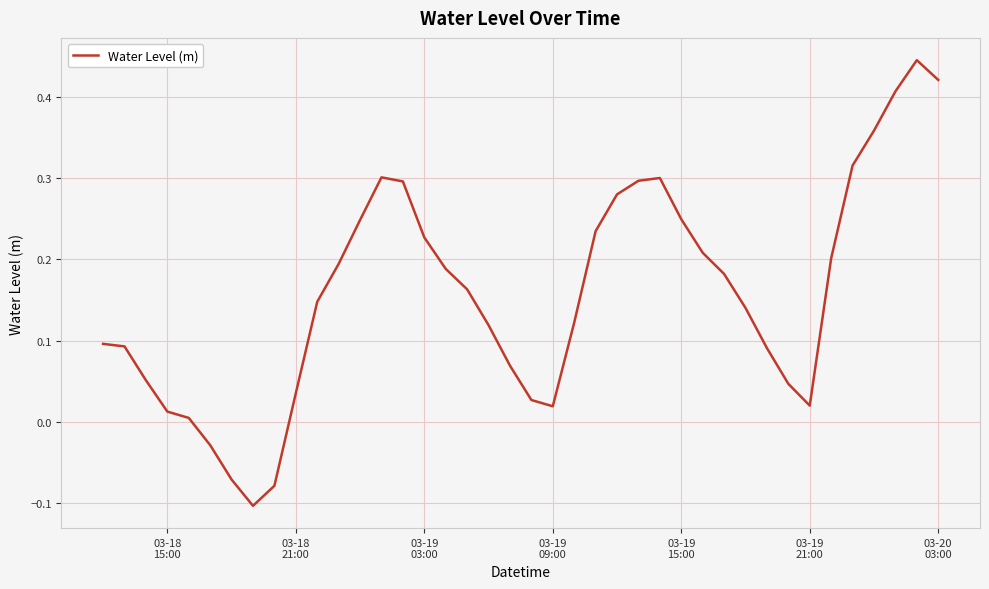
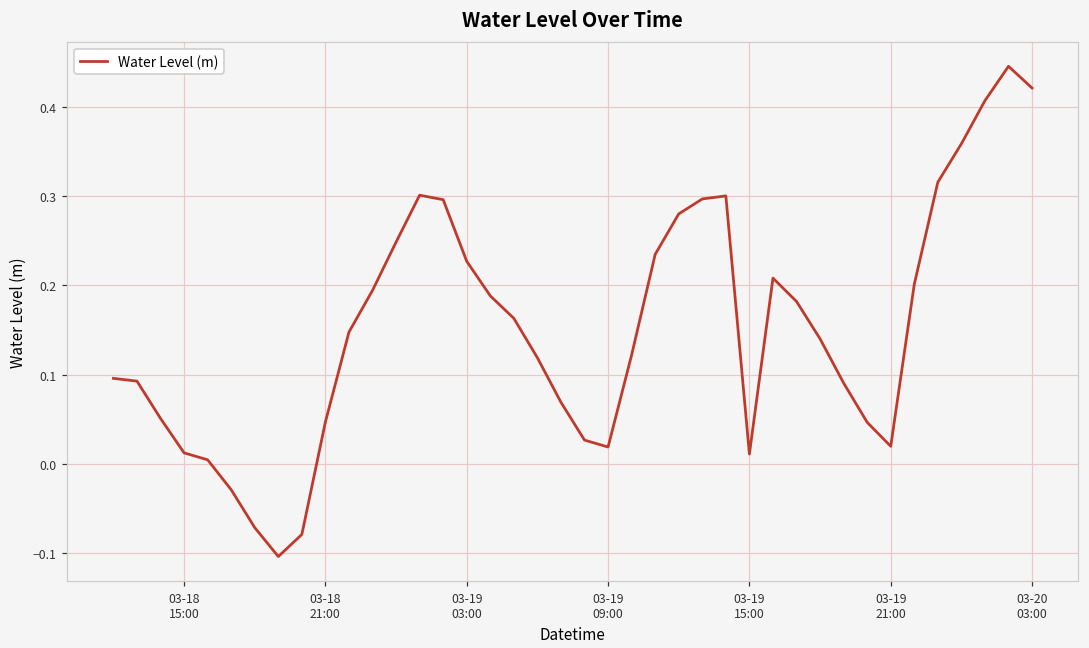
  {
    "03-18 15:00": 0.01,
-   "03-18 21:00": 0.04,
+   "03-18 21:00": 0.05,
    "03-19 03:00": 0.23,
    "03-19 09:00": 0.02,
-   "03-19 15:00": 0.25,
+   "03-19 15:00": 0.01,
    "03-19 21:00": 0.02,
    "03-20 03:00": 0.42
  }
